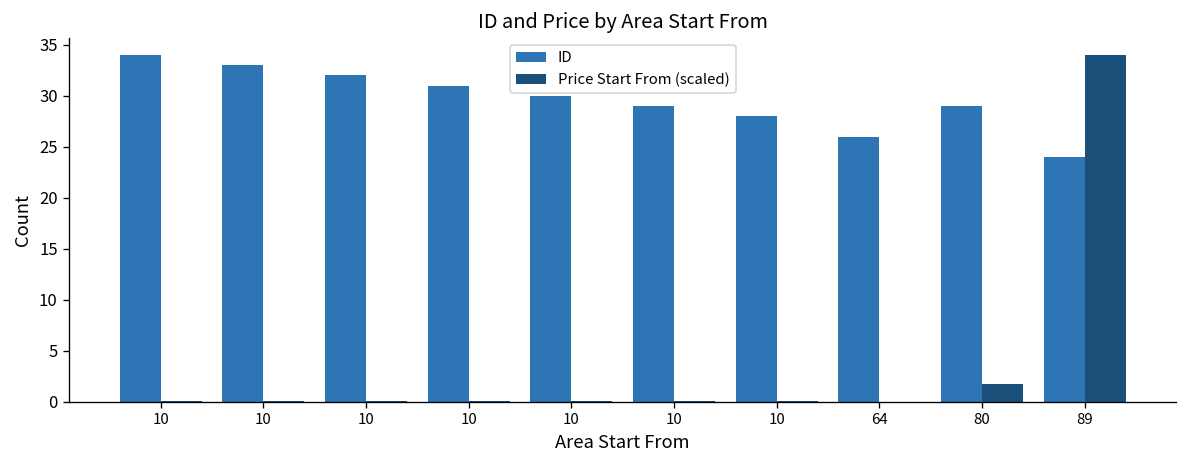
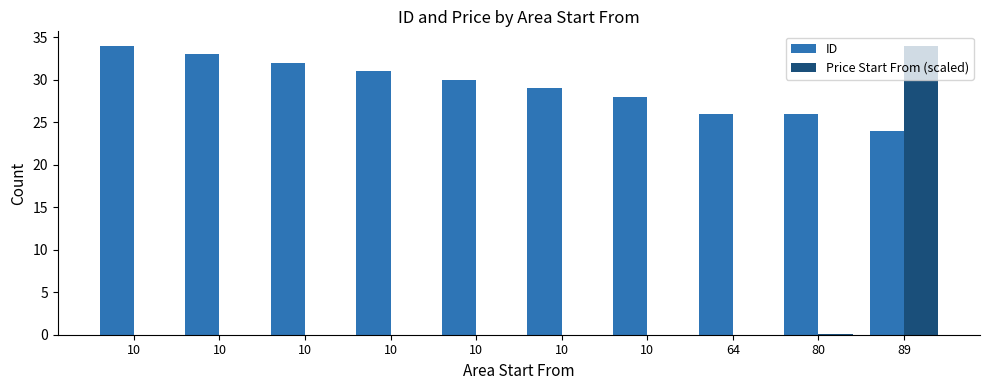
  {
    "ID": {
      "64": 26,
-     "80": 29,
+     "80": 26,
      "89": 24
    },
    "Price Start From (scaled)": {
-     "80": 2
+     "80": 0
    }
  }
